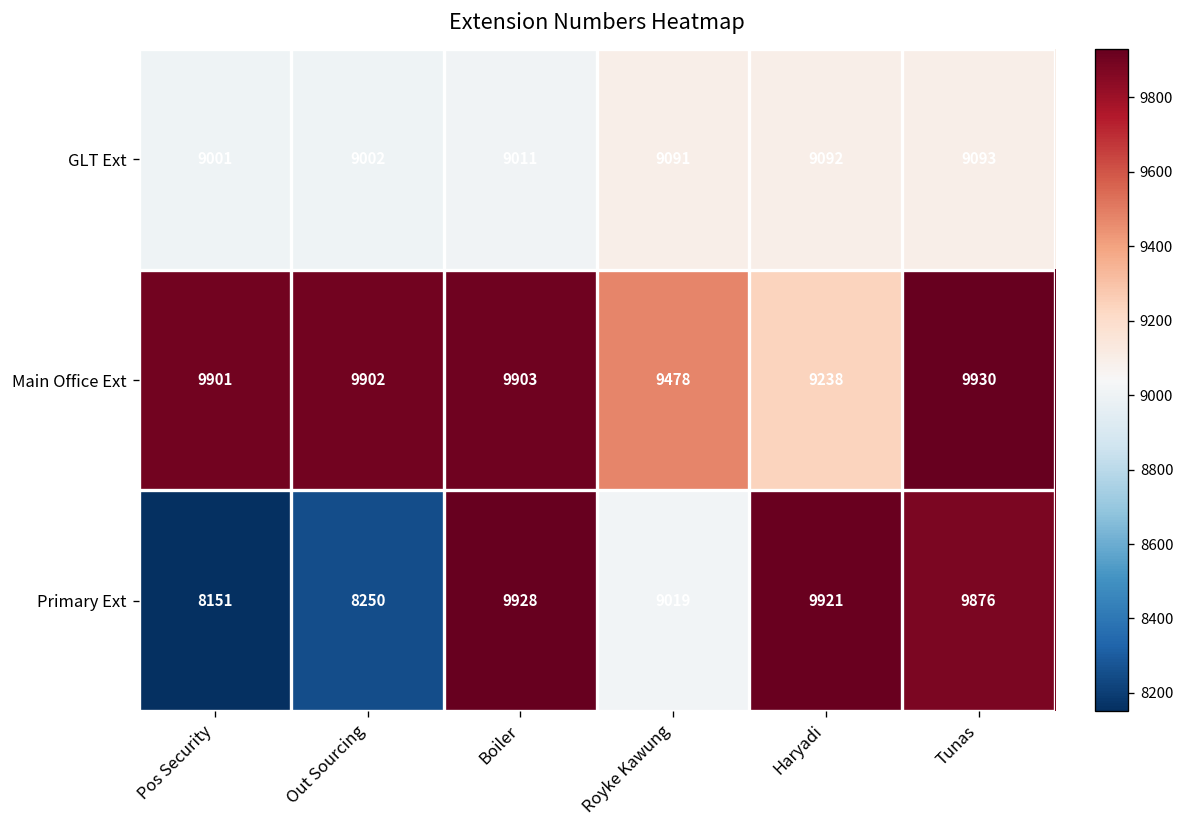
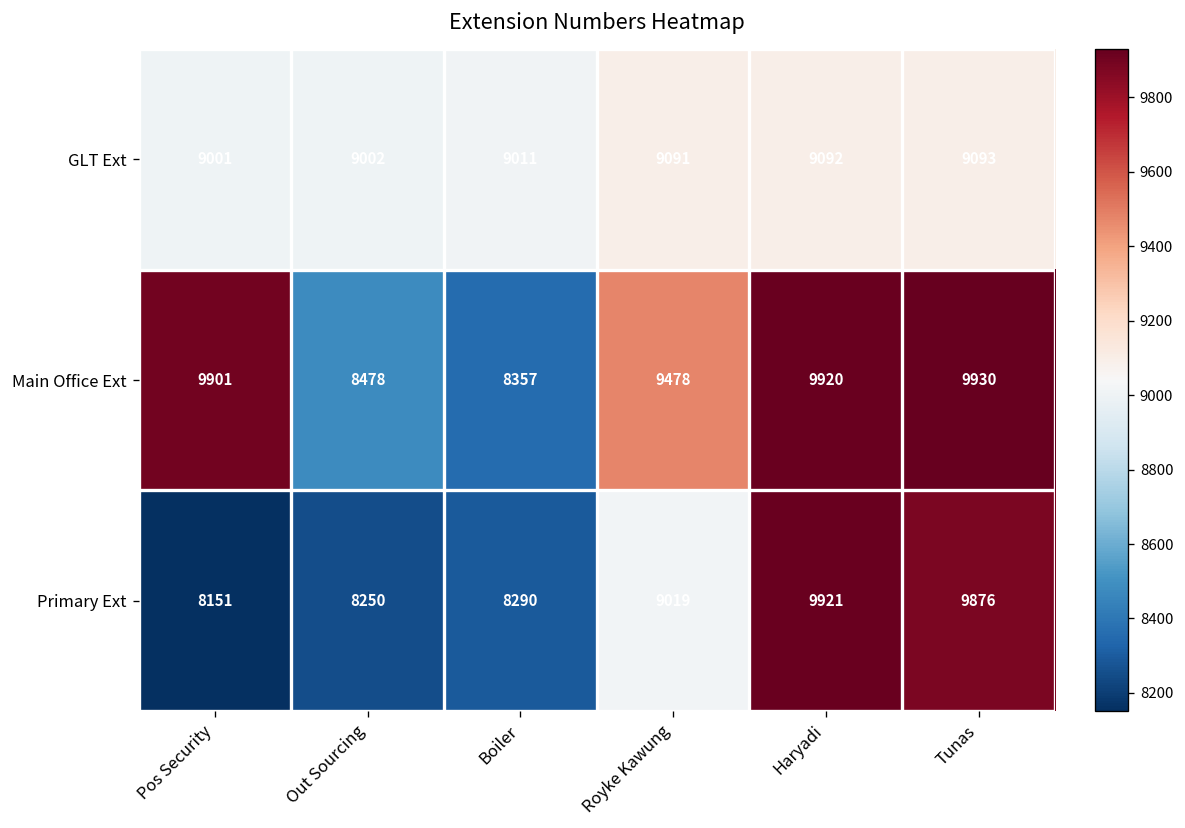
  {
    "Main Office Ext": {
      "Pos Security": 9901,
-     "Out Sourcing": 9902,
-     "Boiler": 9903,
+     "Out Sourcing": 8478,
+     "Boiler": 8357,
      "Royke Kawung": 9478,
-     "Haryadi": 9238,
+     "Haryadi": 9920,
      "Tunas": 9930
    },
    "Primary Ext": {
      "Pos Security": 8151,
      "Out Sourcing": 8250,
-     "Boiler": 9928,
+     "Boiler": 8290,
      "Haryadi": 9921,
      "Tunas": 9876
    }
  }
